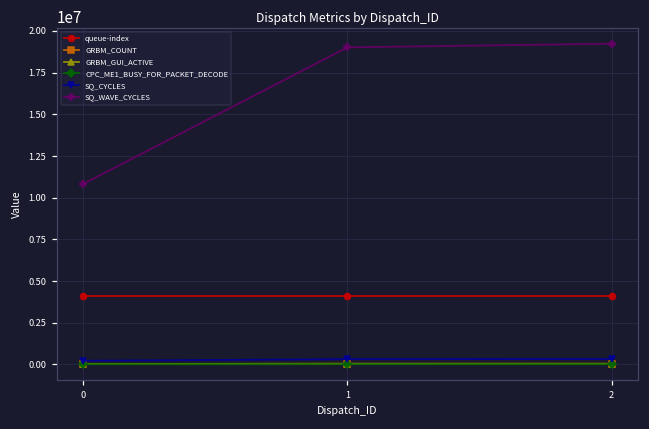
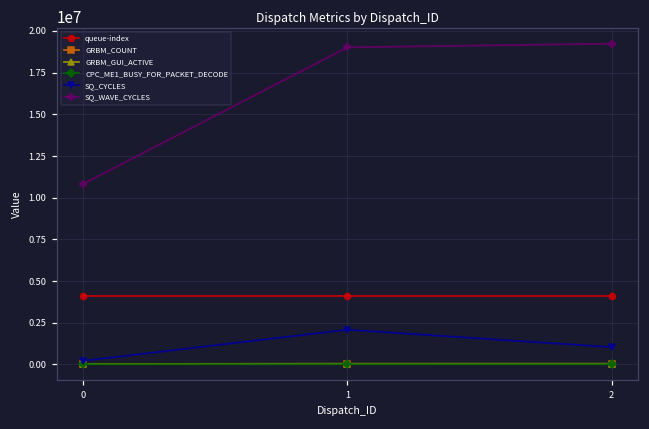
  {
    "queue-index": {
      "0": 4100000,
      "1": 4100000,
      "2": 4100000
    },
    "CPC_ME1_BUSY_FOR_PACKET_DECODE": {
      "0": 0,
      "1": 0,
      "2": 0
    },
    "SQ_CYCLES": {
      "0": 200000,
-     "1": 300000,
-     "2": 300000
+     "1": 2100000,
+     "2": 1000000
    },
    "SQ_WAVE_CYCLES": {
      "0": 10800000,
      "1": 19000000,
      "2": 19200000
    }
  }
